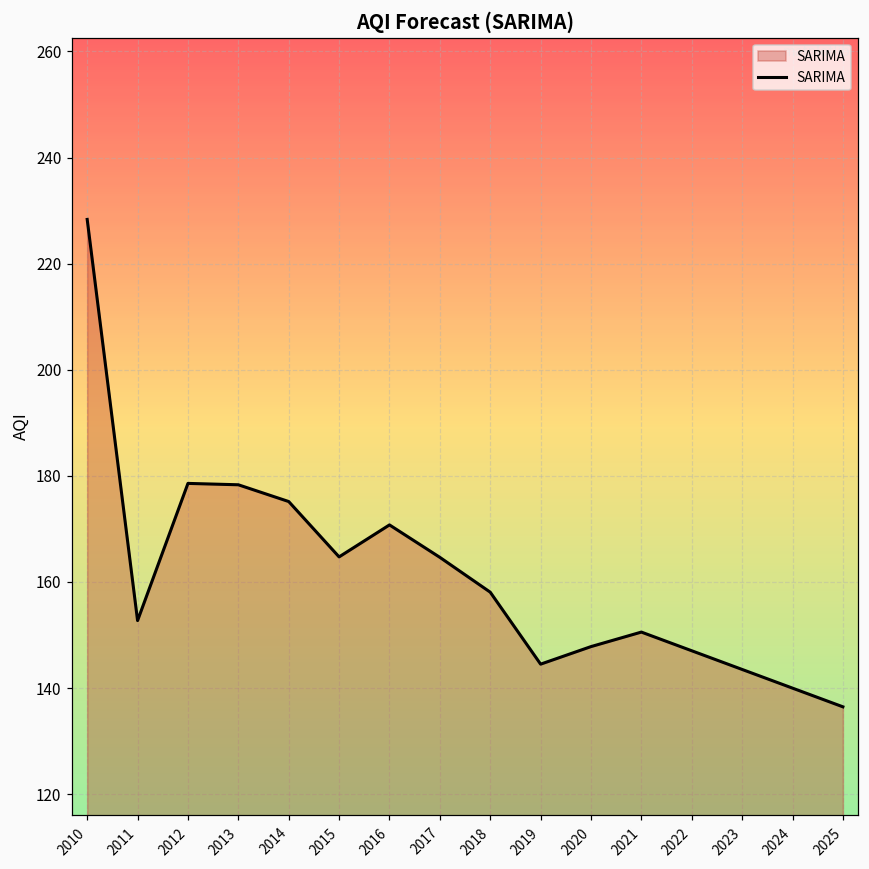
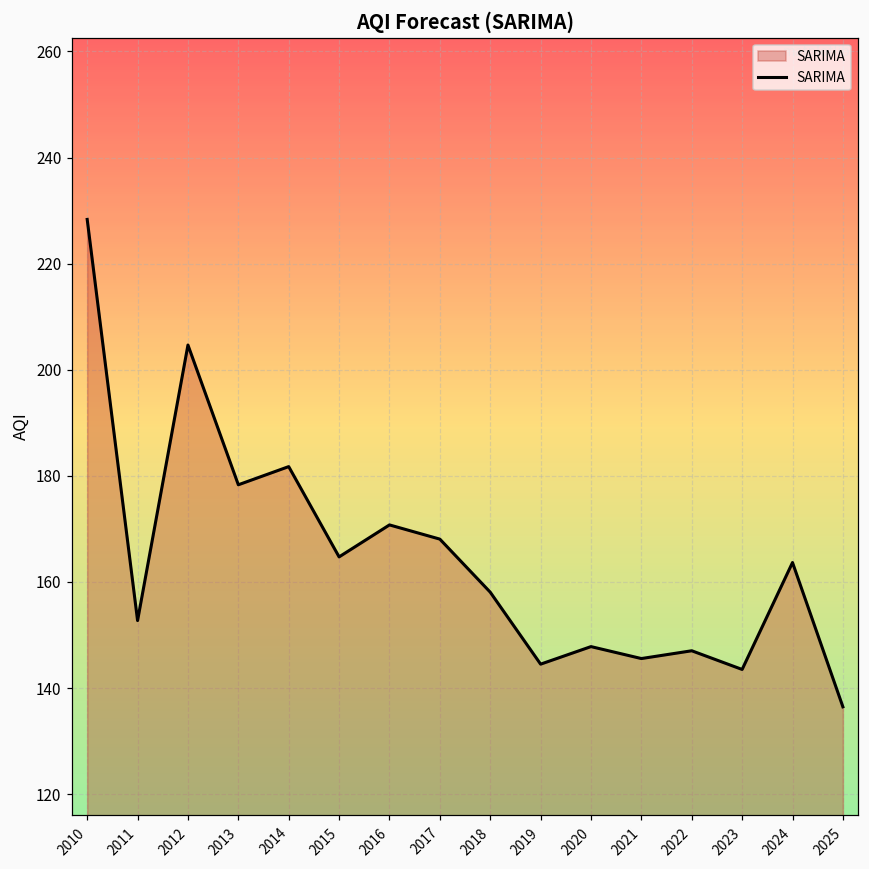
  {
    "2010": 228,
    "2011": 153,
-   "2012": 179,
+   "2012": 205,
    "2013": 178,
-   "2014": 175,
+   "2014": 182,
    "2015": 165,
    "2016": 171,
-   "2017": 165,
+   "2017": 168,
    "2018": 158,
    "2019": 145,
    "2020": 148,
-   "2021": 151,
+   "2021": 146,
    "2022": 147,
    "2023": 144,
-   "2024": 140,
+   "2024": 164,
    "2025": 136
  }
